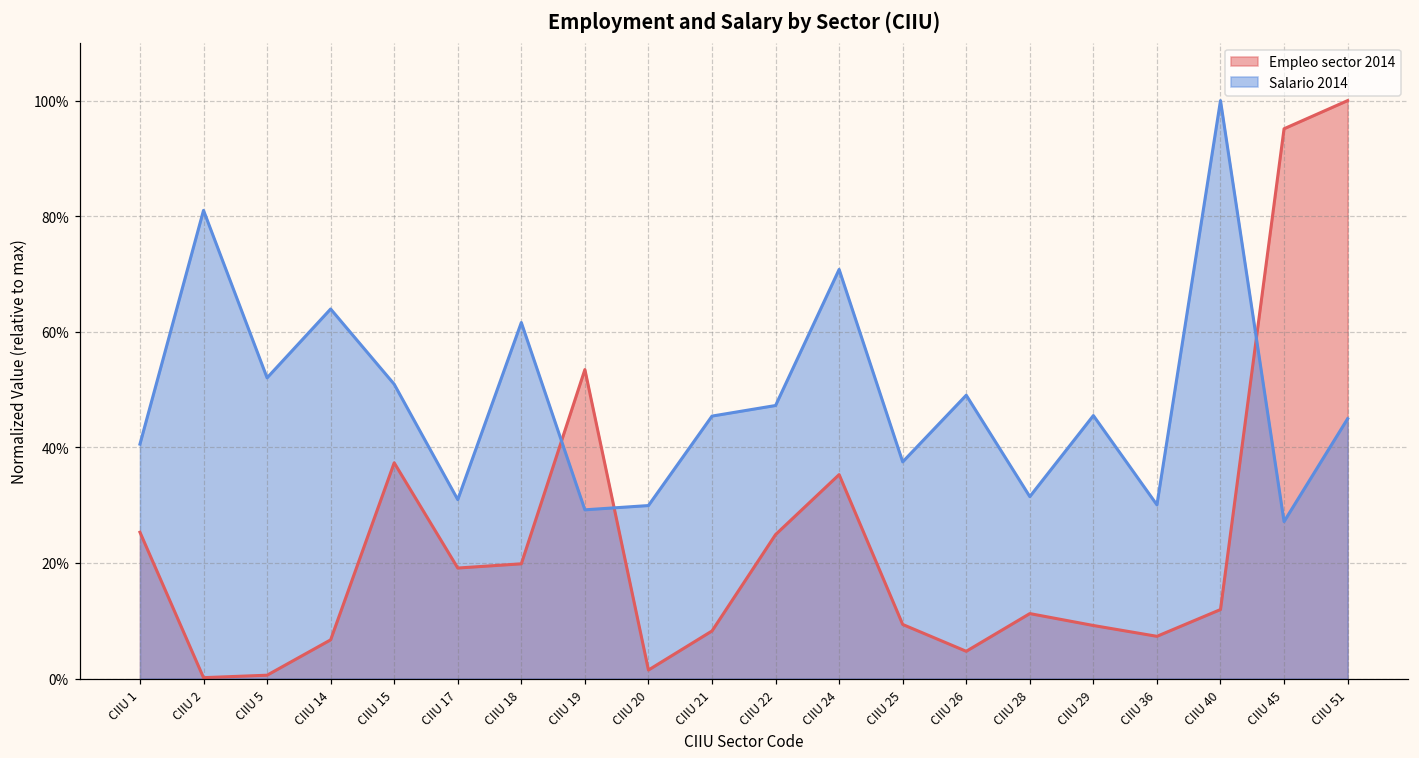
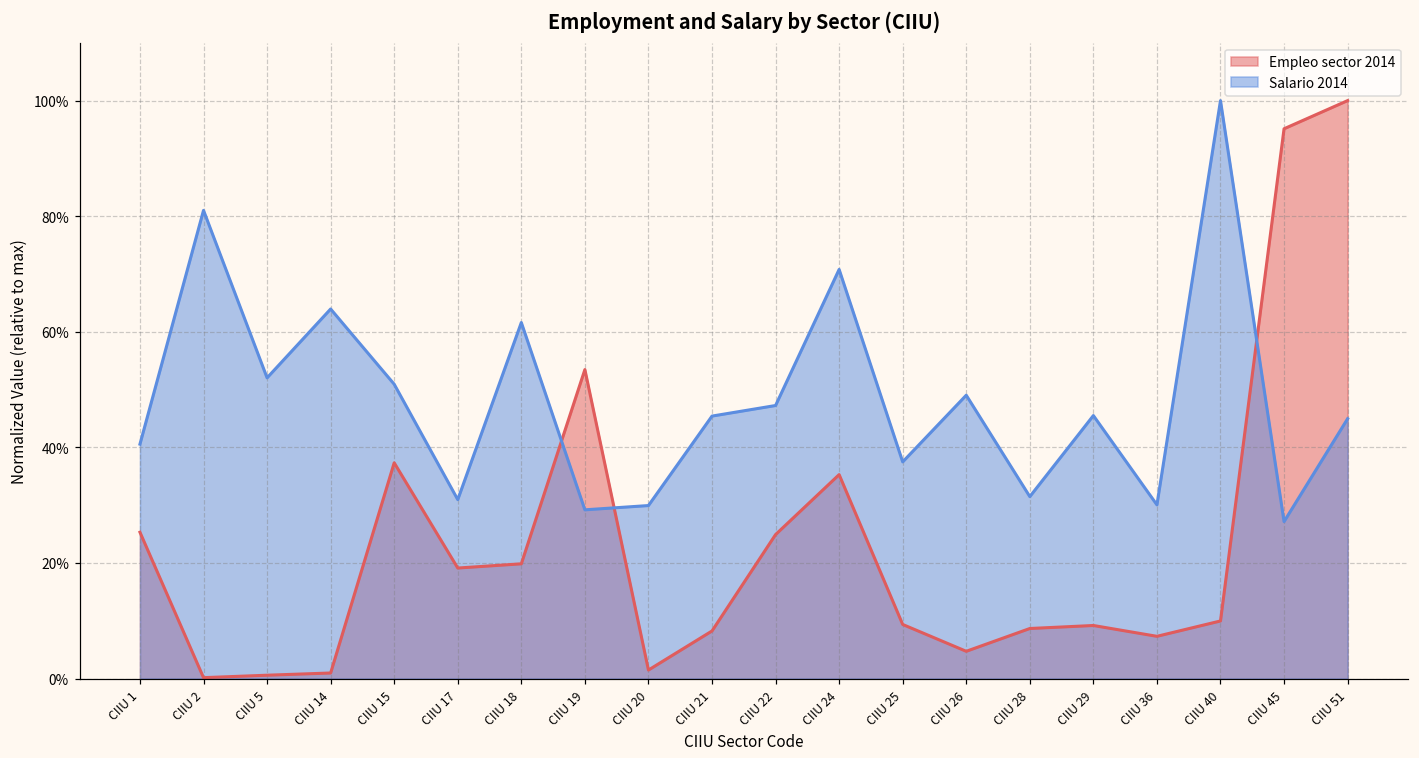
  {
    "Empleo sector 2014": {
      "CIIU 1": "25%",
      "CIIU 2": "0%",
      "CIIU 5": "1%",
-     "CIIU 14": "7%",
+     "CIIU 14": "1%",
      "CIIU 15": "37%",
      "CIIU 17": "19%",
      "CIIU 18": "20%",
      "CIIU 19": "53%",
      "CIIU 20": "1%",
      "CIIU 21": "8%",
      "CIIU 22": "25%",
      "CIIU 24": "35%",
      "CIIU 25": "9%",
      "CIIU 26": "5%",
-     "CIIU 28": "11%",
+     "CIIU 28": "9%",
      "CIIU 29": "9%",
      "CIIU 36": "7%",
-     "CIIU 40": "12%",
+     "CIIU 40": "10%",
      "CIIU 45": "95%",
      "CIIU 51": "100%"
    },
    "Salario 2014": {
      "CIIU 1": "41%",
      "CIIU 2": "81%",
      "CIIU 5": "52%",
      "CIIU 14": "64%",
      "CIIU 15": "51%",
      "CIIU 17": "31%",
      "CIIU 18": "62%",
      "CIIU 19": "29%",
      "CIIU 20": "30%",
      "CIIU 21": "45%",
      "CIIU 22": "47%",
      "CIIU 24": "71%",
      "CIIU 25": "37%",
      "CIIU 26": "49%",
      "CIIU 28": "31%",
      "CIIU 29": "46%",
      "CIIU 36": "30%",
      "CIIU 40": "100%",
      "CIIU 45": "27%",
      "CIIU 51": "45%"
    }
  }
